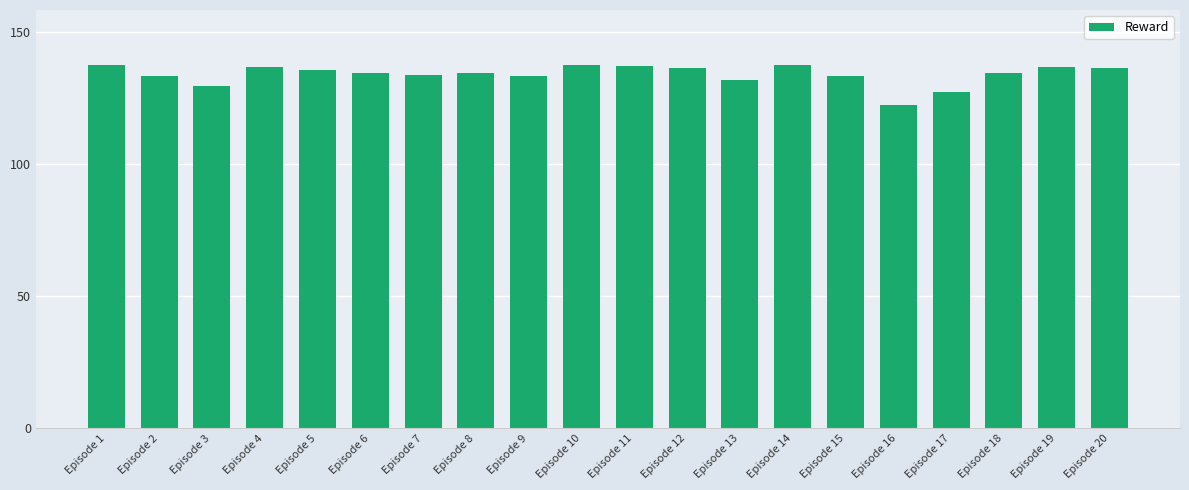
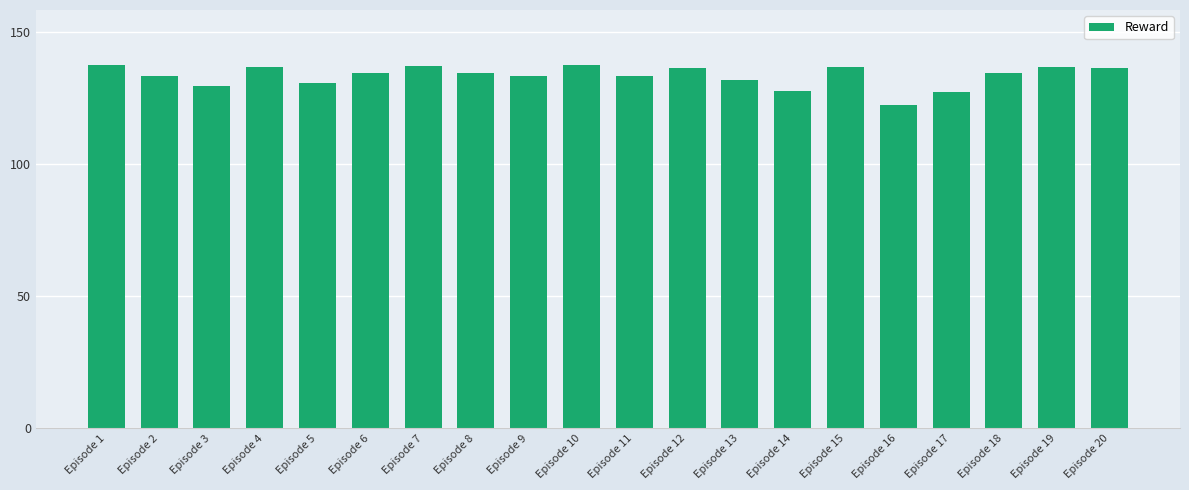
  {
    "Episode 1": 138,
    "Episode 2": 133,
    "Episode 3": 130,
    "Episode 4": 137,
-   "Episode 5": 135,
+   "Episode 5": 131,
    "Episode 6": 134,
-   "Episode 7": 133,
+   "Episode 7": 137,
    "Episode 8": 135,
    "Episode 9": 133,
    "Episode 10": 137,
-   "Episode 11": 137,
+   "Episode 11": 133,
    "Episode 12": 136,
    "Episode 13": 132,
-   "Episode 14": 137,
-   "Episode 15": 133,
+   "Episode 14": 127,
+   "Episode 15": 137,
    "Episode 16": 122,
    "Episode 17": 127,
    "Episode 18": 134,
    "Episode 19": 137,
    "Episode 20": 136
  }
